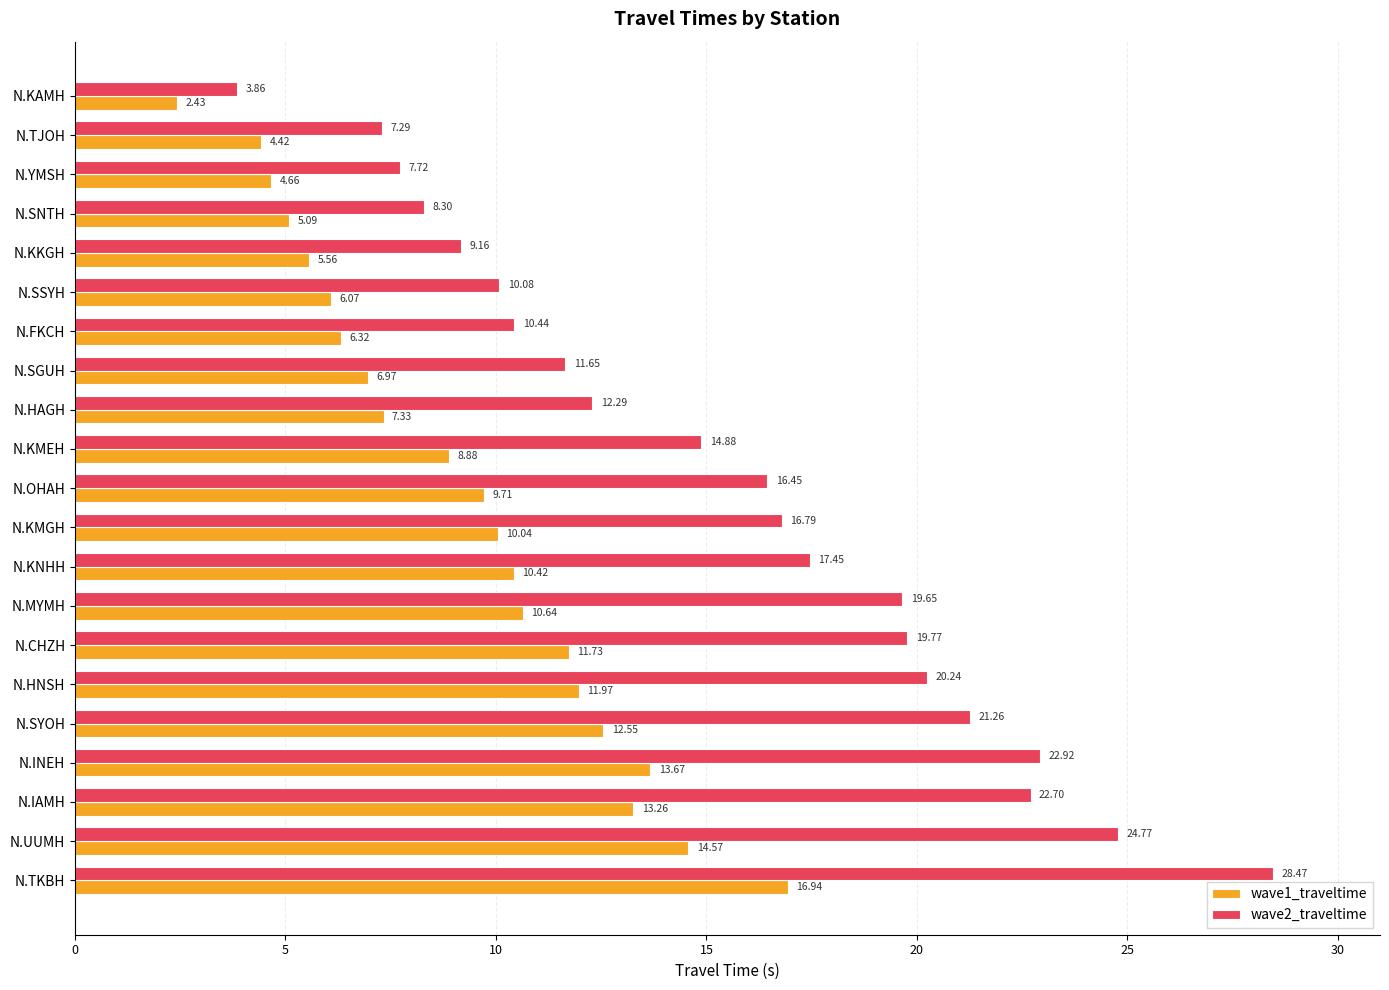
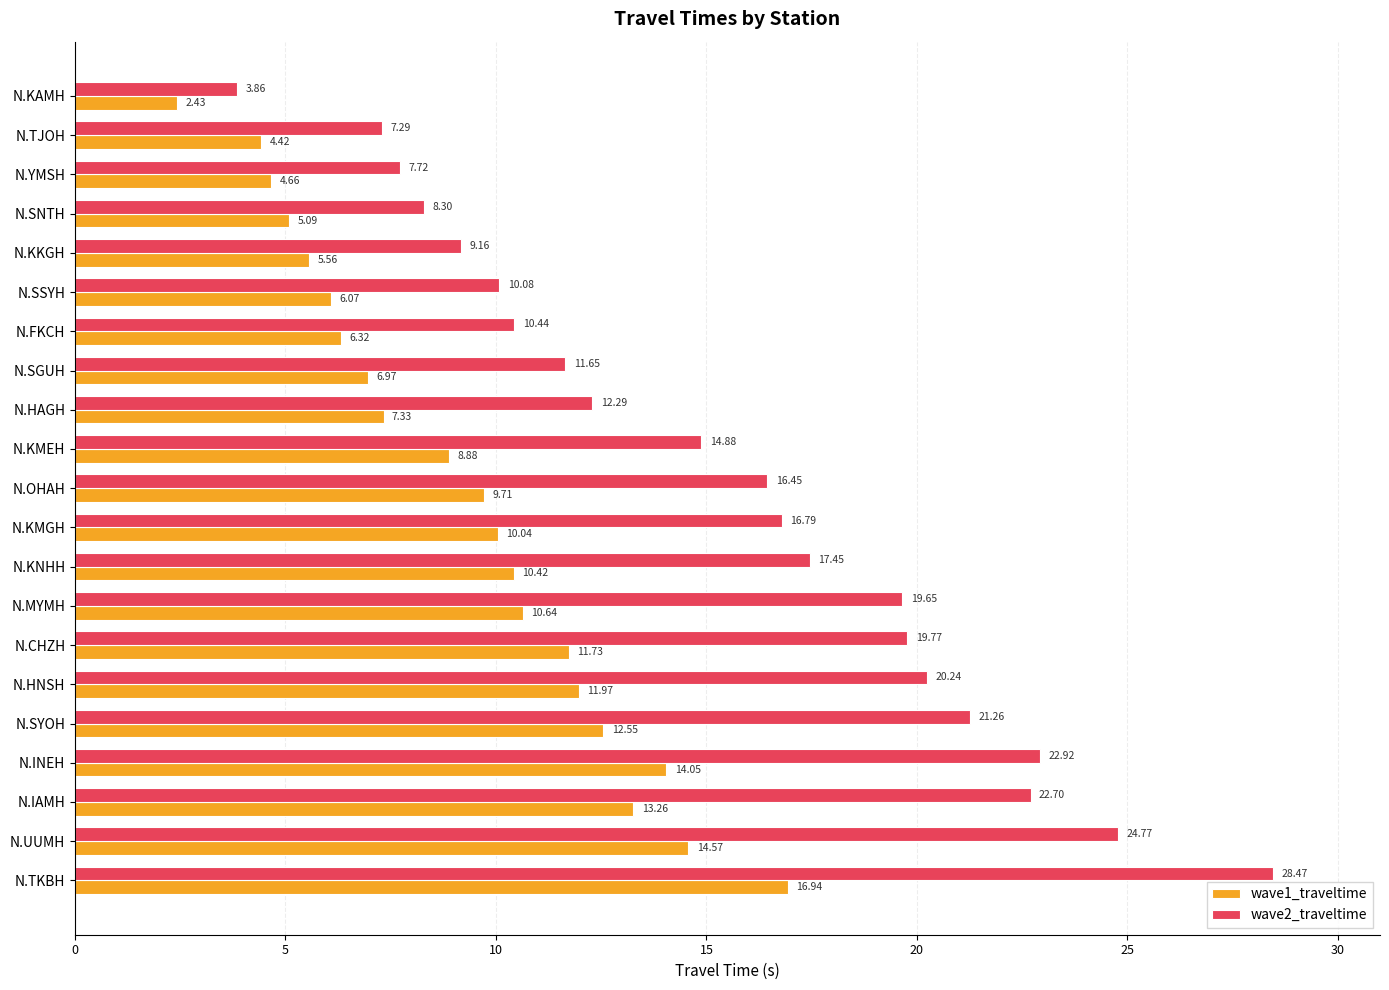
  {
    "wave1_traveltime": {
      "N.KAMH": 2.43,
      "N.TJOH": 4.42,
      "N.YMSH": 4.66,
      "N.SNTH": 5.09,
      "N.KKGH": 5.56,
      "N.SSYH": 6.07,
      "N.FKCH": 6.32,
      "N.SGUH": 6.97,
      "N.HAGH": 7.33,
      "N.KMEH": 8.88,
      "N.OHAH": 9.71,
      "N.KMGH": 10.04,
      "N.KNHH": 10.42,
      "N.MYMH": 10.64,
      "N.CHZH": 11.73,
      "N.HNSH": 11.97,
      "N.SYOH": 12.55,
-     "N.INEH": 13.67,
+     "N.INEH": 14.05,
      "N.IAMH": 13.26,
      "N.UUMH": 14.57,
      "N.TKBH": 16.94
    },
    "wave2_traveltime": {
      "N.KAMH": 3.86,
      "N.TJOH": 7.29,
      "N.YMSH": 7.72,
      "N.SNTH": 8.30,
      "N.KKGH": 9.16,
      "N.SSYH": 10.08,
      "N.FKCH": 10.44,
      "N.SGUH": 11.65,
      "N.HAGH": 12.29,
      "N.KMEH": 14.88,
      "N.OHAH": 16.45,
      "N.KMGH": 16.79,
      "N.KNHH": 17.45,
      "N.MYMH": 19.65,
      "N.CHZH": 19.77,
      "N.HNSH": 20.24,
      "N.SYOH": 21.26,
      "N.INEH": 22.92,
      "N.IAMH": 22.70,
      "N.UUMH": 24.77,
      "N.TKBH": 28.47
    }
  }
